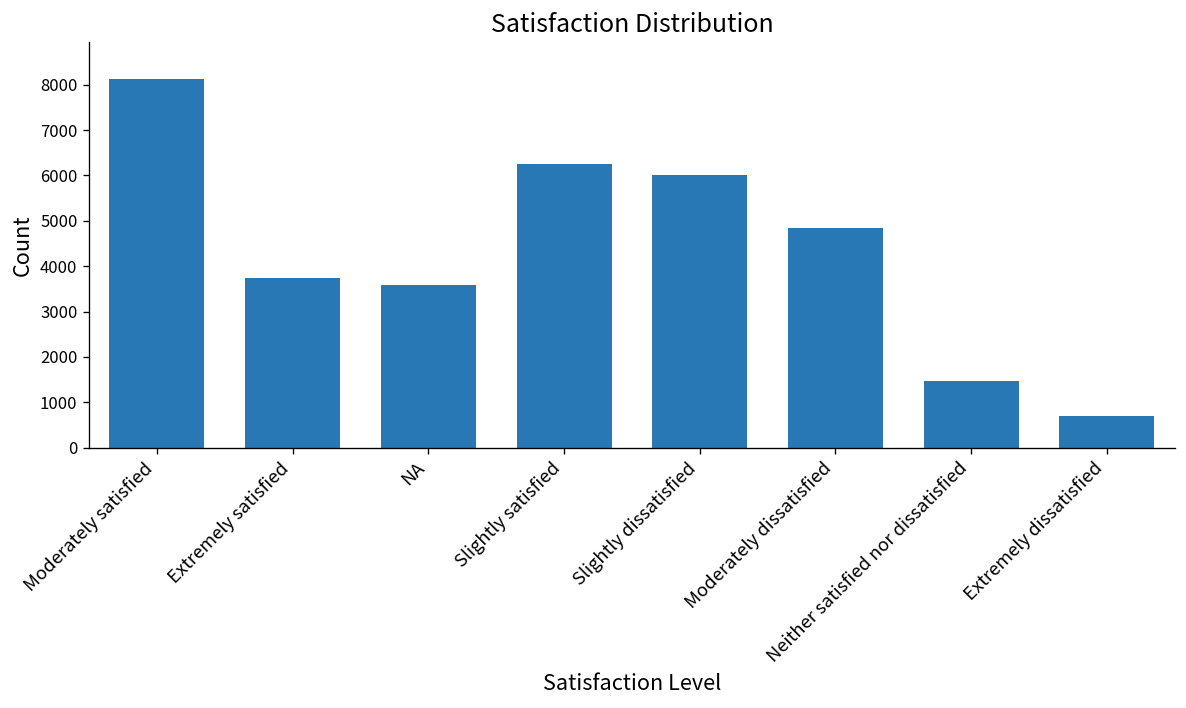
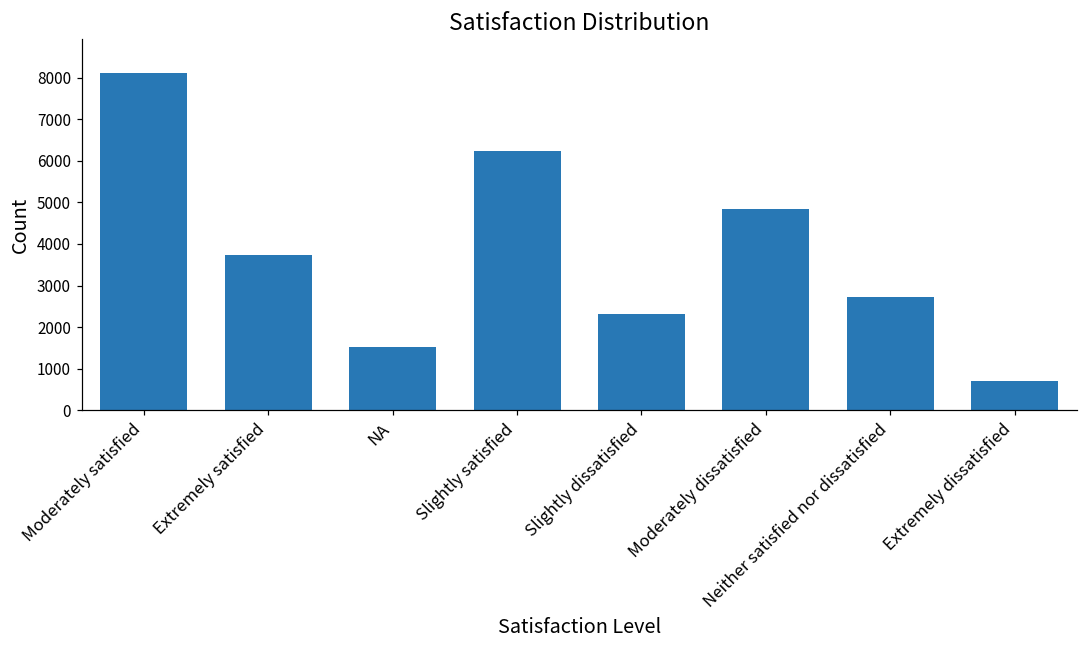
  {
    "Moderately satisfied": 8100,
    "Extremely satisfied": 3700,
-   "NA": 3600,
+   "NA": 1500,
    "Slightly satisfied": 6200,
-   "Slightly dissatisfied": 6000,
+   "Slightly dissatisfied": 2300,
    "Moderately dissatisfied": 4800,
-   "Neither satisfied nor dissatisfied": 1500,
+   "Neither satisfied nor dissatisfied": 2700,
    "Extremely dissatisfied": 700
  }
